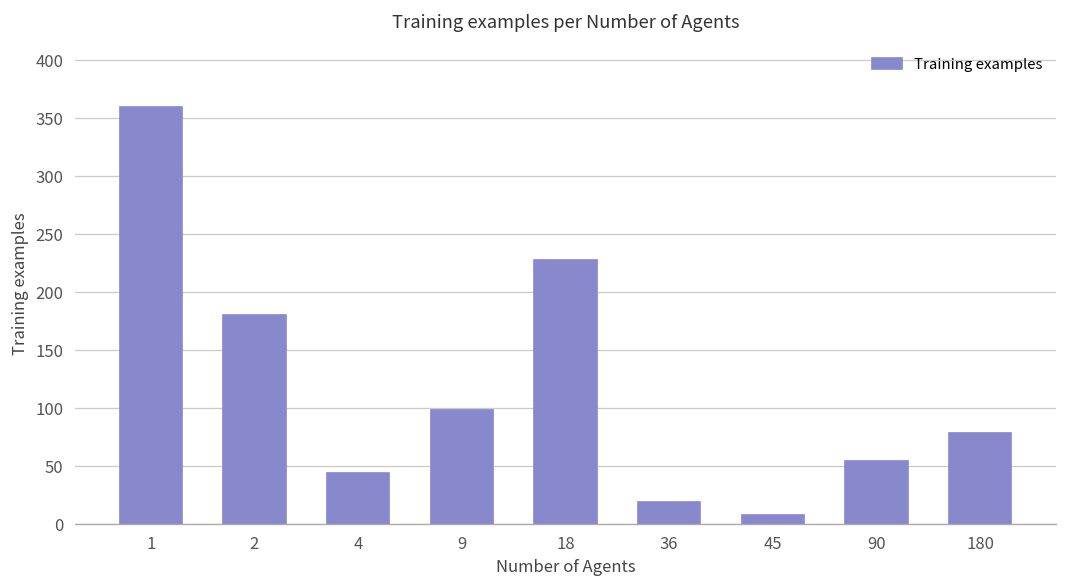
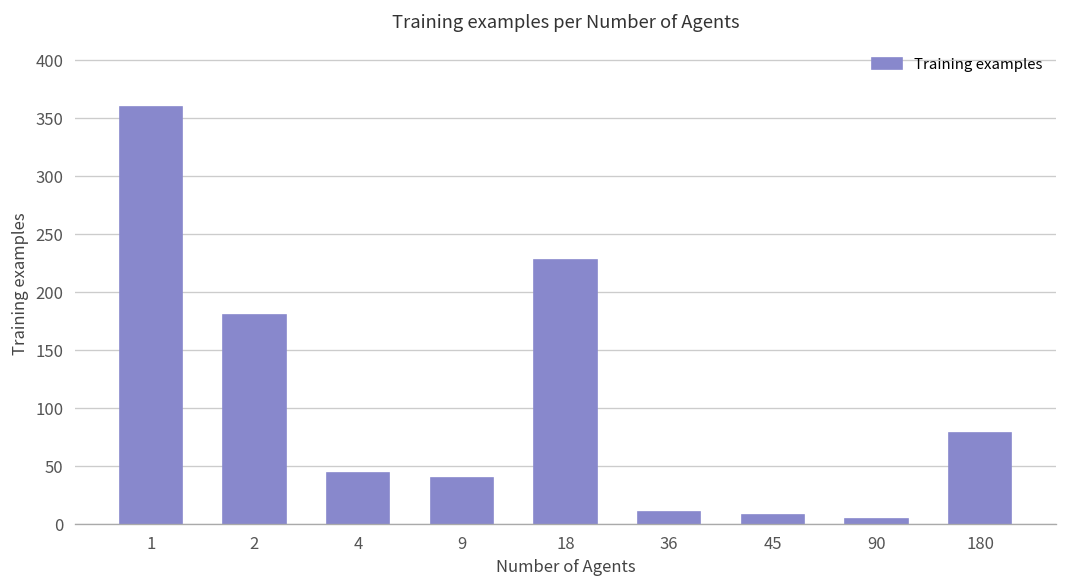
  {
    "1": 360,
    "2": 180,
    "4": 40,
-   "9": 100,
+   "9": 40,
    "18": 230,
-   "36": 20,
+   "36": 10,
    "45": 10,
-   "90": 50,
+   "90": 0,
    "180": 80
  }
